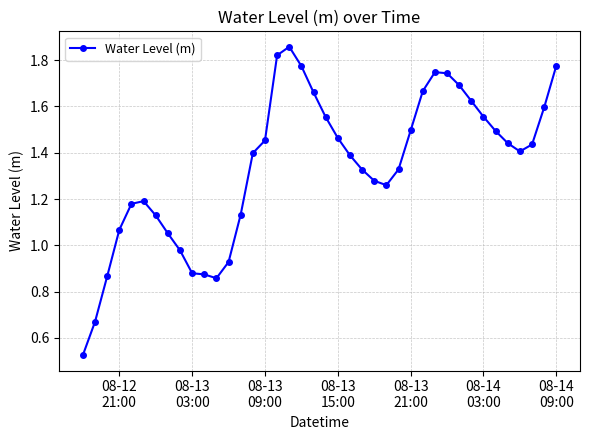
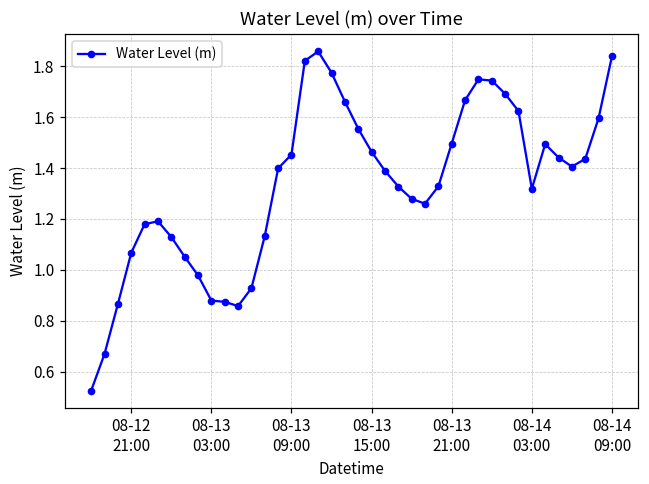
  {
    "08-12 21:00": 1.07,
    "08-13 03:00": 0.88,
    "08-13 09:00": 1.45,
    "08-13 15:00": 1.46,
    "08-13 21:00": 1.50,
-   "08-14 03:00": 1.56,
-   "08-14 09:00": 1.78
+   "08-14 03:00": 1.32,
+   "08-14 09:00": 1.84
  }
